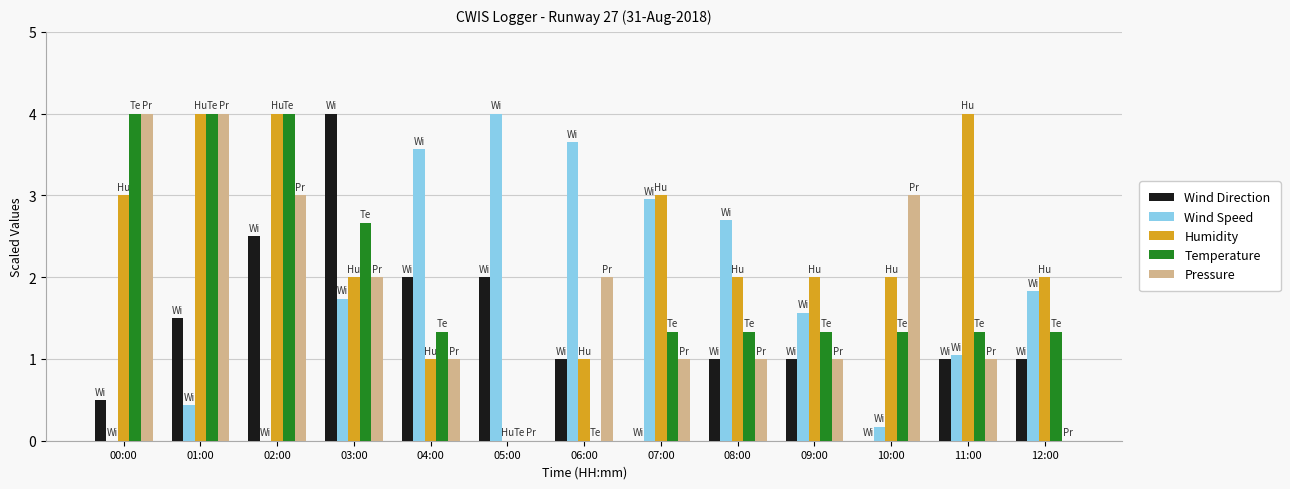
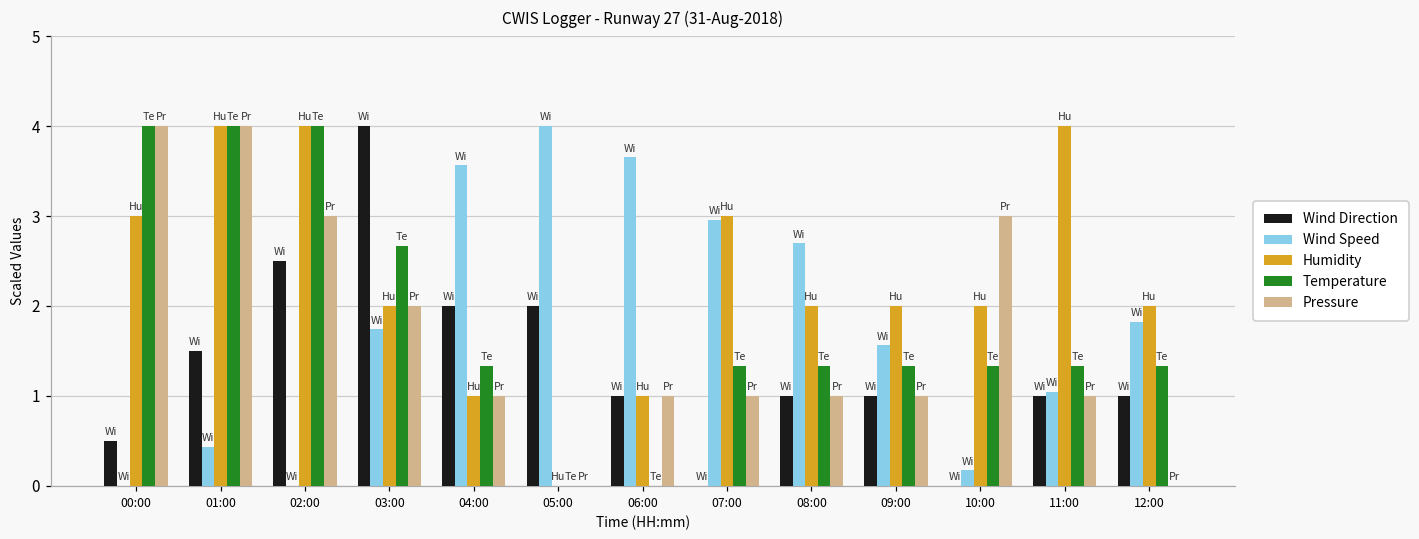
  {
    "Wind Direction": {
      "00:00": 0.5,
      "01:00": 1.5,
      "02:00": 2.5,
      "03:00": 4.0,
      "04:00": 2.0,
      "05:00": 2.0,
      "06:00": 1.0,
      "07:00": 0.0,
      "08:00": 1.0,
      "09:00": 1.0,
      "10:00": 0.0,
      "11:00": 1.0,
      "12:00": 1.0
    },
    "Wind Speed": {
      "00:00": 0.0,
      "01:00": 0.4,
      "02:00": 0.0,
      "03:00": 1.7,
      "04:00": 3.6,
      "05:00": 4.0,
      "06:00": 3.7,
      "07:00": 3.0,
      "08:00": 2.7,
      "09:00": 1.6,
      "10:00": 0.2,
      "11:00": 1.0,
      "12:00": 1.8
    },
    "Humidity": {
      "00:00": 3.0,
      "01:00": 4.0,
      "02:00": 4.0,
      "03:00": 2.0,
      "04:00": 1.0,
      "05:00": 0.0,
      "06:00": 1.0,
      "07:00": 3.0,
      "08:00": 2.0,
      "09:00": 2.0,
      "10:00": 2.0,
      "11:00": 4.0,
      "12:00": 2.0
    },
    "Temperature": {
      "00:00": 4.0,
      "01:00": 4.0,
      "02:00": 4.0,
      "03:00": 2.7,
      "04:00": 1.3,
      "05:00": 0.0,
      "06:00": 0.0,
      "07:00": 1.3,
      "08:00": 1.3,
      "09:00": 1.3,
      "10:00": 1.3,
      "11:00": 1.3,
      "12:00": 1.3
    },
    "Pressure": {
      "00:00": 4.0,
      "01:00": 4.0,
      "02:00": 3.0,
      "03:00": 2.0,
      "04:00": 1.0,
      "05:00": 0.0,
-     "06:00": 2.0,
+     "06:00": 1.0,
      "07:00": 1.0,
      "08:00": 1.0,
      "09:00": 1.0,
      "10:00": 3.0,
      "11:00": 1.0,
      "12:00": 0.0
    }
  }
